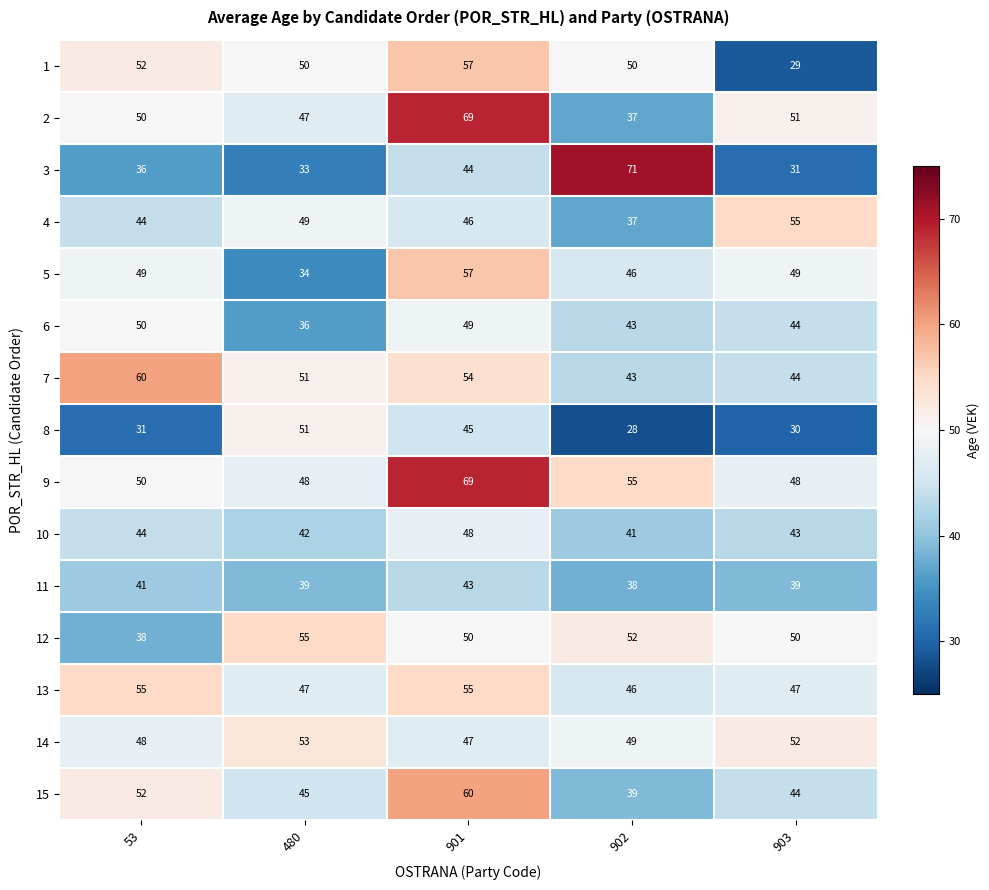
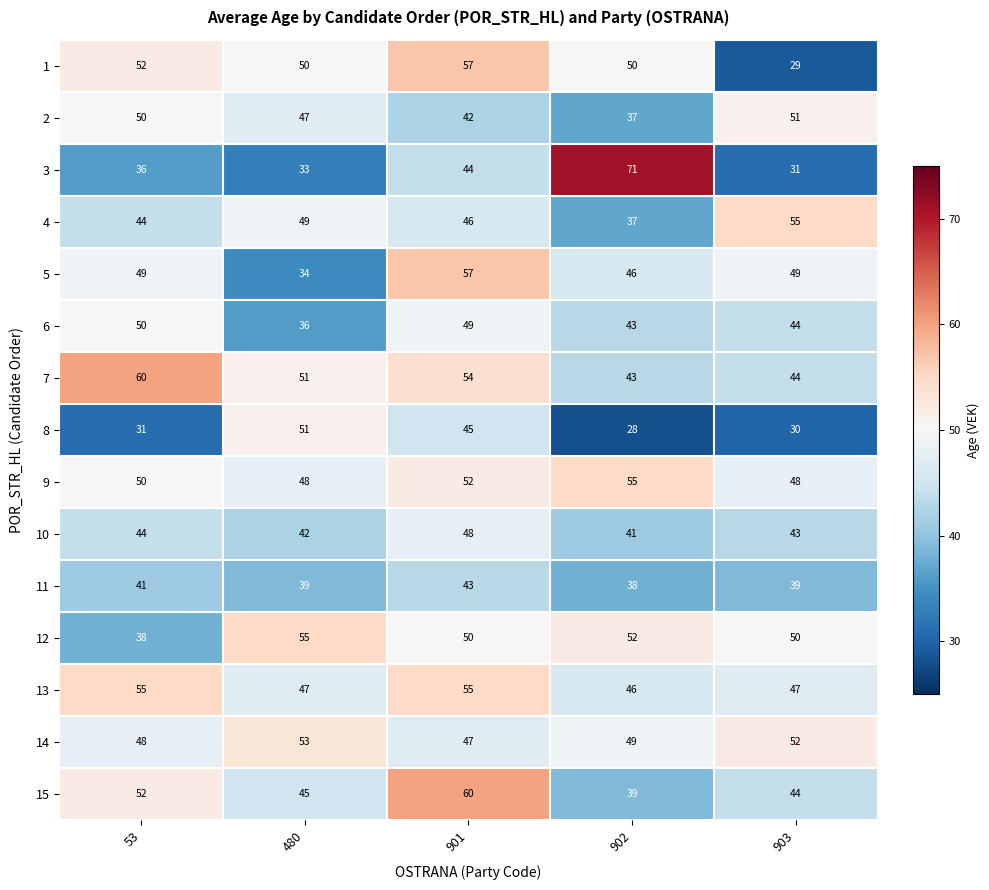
  {
    "1": {
      "53": 52,
      "480": 50,
      "901": 57,
      "902": 50,
      "903": 29
    },
    "2": {
      "53": 50,
      "480": 47,
-     "901": 69,
+     "901": 42,
      "902": 37,
      "903": 51
    },
    "3": {
      "53": 36,
      "480": 33,
      "901": 44,
      "902": 71,
      "903": 31
    },
    "4": {
      "53": 44,
      "480": 49,
      "901": 46,
      "902": 37,
      "903": 55
    },
    "5": {
      "53": 49,
      "480": 34,
      "901": 57,
      "902": 46,
      "903": 49
    },
    "6": {
      "53": 50,
      "480": 36,
      "901": 49,
      "902": 43,
      "903": 44
    },
    "7": {
      "53": 60,
      "480": 51,
      "901": 54,
      "902": 43,
      "903": 44
    },
    "8": {
      "53": 31,
      "480": 51,
      "901": 45,
      "902": 28,
      "903": 30
    },
    "9": {
      "53": 50,
      "480": 48,
-     "901": 69,
+     "901": 52,
      "902": 55,
      "903": 48
    },
    "10": {
      "53": 44,
      "480": 42,
      "901": 48,
      "902": 41,
      "903": 43
    },
    "11": {
      "53": 41,
      "480": 39,
      "901": 43,
      "902": 38,
      "903": 39
    },
    "12": {
      "53": 38,
      "480": 55,
      "901": 50,
      "902": 52,
      "903": 50
    },
    "13": {
      "53": 55,
      "480": 47,
      "901": 55,
      "902": 46,
      "903": 47
    },
    "14": {
      "53": 48,
      "480": 53,
      "901": 47,
      "902": 49,
      "903": 52
    },
    "15": {
      "53": 52,
      "480": 45,
      "901": 60,
      "902": 39,
      "903": 44
    }
  }
